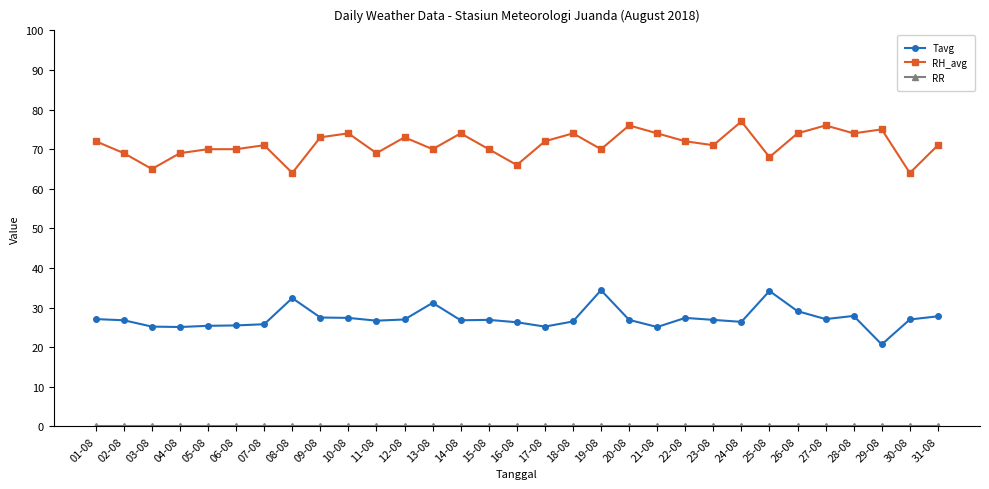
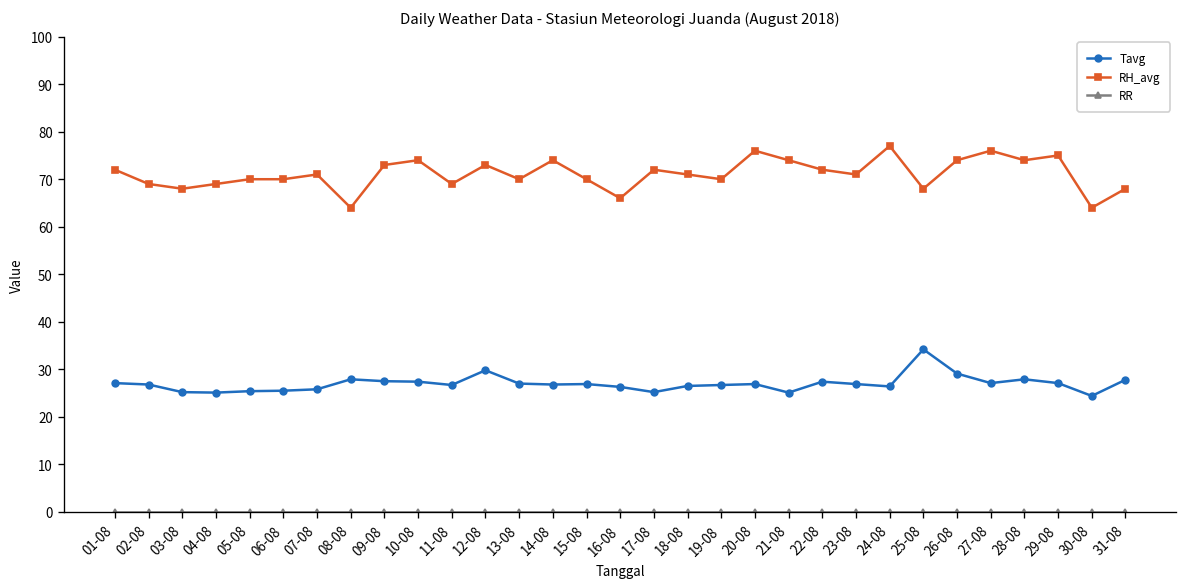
  {
    "Tavg": {
      "01-08": 27,
      "02-08": 27,
      "03-08": 25,
      "04-08": 25,
      "05-08": 25,
      "06-08": 26,
      "07-08": 26,
-     "08-08": 32,
+     "08-08": 28,
      "09-08": 28,
      "10-08": 27,
      "11-08": 27,
-     "12-08": 27,
-     "13-08": 31,
+     "12-08": 30,
+     "13-08": 27,
      "14-08": 27,
      "15-08": 27,
      "16-08": 26,
      "17-08": 25,
      "18-08": 27,
-     "19-08": 34,
+     "19-08": 27,
      "20-08": 27,
      "21-08": 25,
      "22-08": 27,
      "23-08": 27,
      "24-08": 26,
      "25-08": 34,
      "26-08": 29,
      "27-08": 27,
      "28-08": 28,
-     "29-08": 21,
-     "30-08": 27,
+     "29-08": 27,
+     "30-08": 24,
      "31-08": 28
    },
    "RH_avg": {
      "01-08": 72,
      "02-08": 69,
-     "03-08": 65,
+     "03-08": 68,
      "04-08": 69,
      "05-08": 70,
      "06-08": 70,
      "07-08": 71,
      "08-08": 64,
      "09-08": 73,
      "10-08": 74,
      "11-08": 69,
      "12-08": 73,
      "13-08": 70,
      "14-08": 74,
      "15-08": 70,
      "16-08": 66,
      "17-08": 72,
-     "18-08": 74,
+     "18-08": 71,
      "19-08": 70,
      "20-08": 76,
      "21-08": 74,
      "22-08": 72,
      "23-08": 71,
      "24-08": 77,
      "25-08": 68,
      "26-08": 74,
      "27-08": 76,
      "28-08": 74,
      "29-08": 75,
      "30-08": 64,
-     "31-08": 71
+     "31-08": 68
    },
    "RR": {
      "01-08": 0,
      "02-08": 0,
      "03-08": 0,
      "04-08": 0,
      "05-08": 0,
      "06-08": 0,
      "07-08": 0,
      "08-08": 0,
      "09-08": 0,
      "10-08": 0,
      "11-08": 0,
      "12-08": 0,
      "13-08": 0,
      "14-08": 0,
      "15-08": 0,
      "16-08": 0,
      "17-08": 0,
      "18-08": 0,
      "19-08": 0,
      "20-08": 0,
      "21-08": 0,
      "22-08": 0,
      "23-08": 0,
      "24-08": 0,
      "25-08": 0,
      "26-08": 0,
      "27-08": 0,
      "28-08": 0,
      "29-08": 0,
      "30-08": 0,
      "31-08": 0
    }
  }
